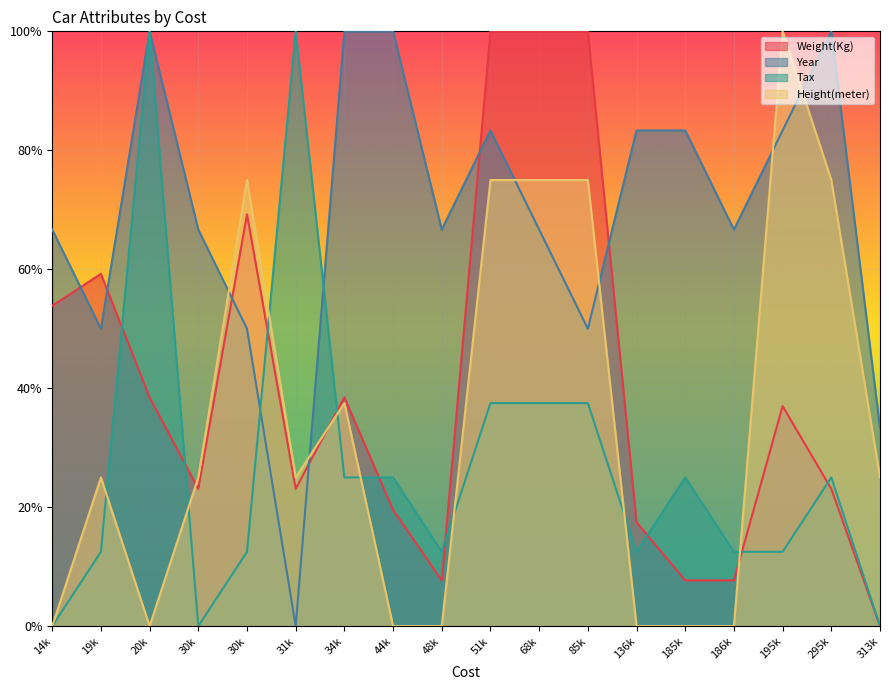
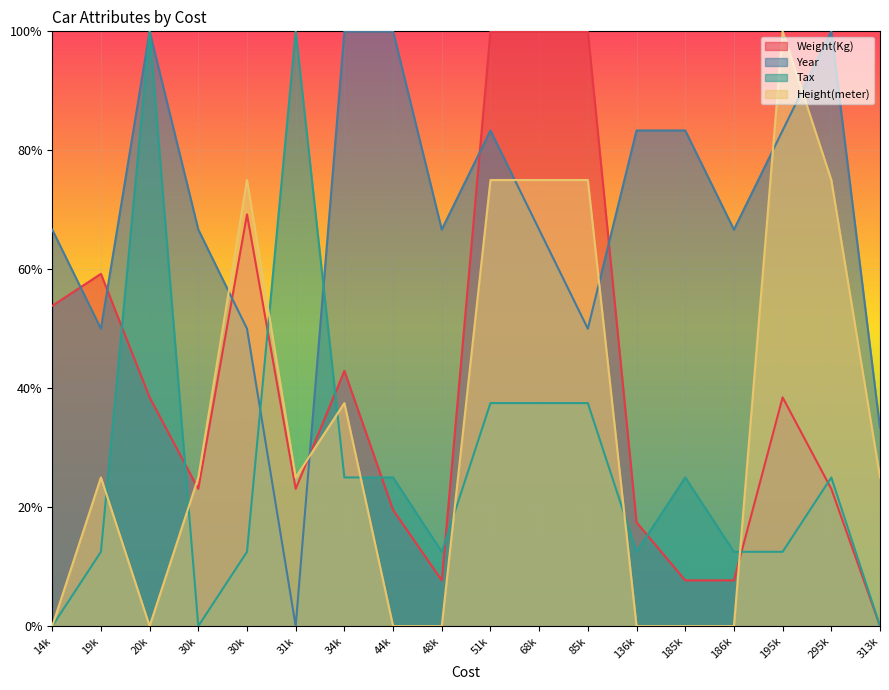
  {
    "Weight(Kg)": {
      "14k": "54%",
      "19k": "59%",
      "20k": "38%",
      "31k": "23%",
-     "34k": "38%",
+     "34k": "43%",
      "44k": "20%",
      "48k": "8%",
      "51k": "100%",
      "68k": "100%",
      "85k": "100%",
      "136k": "17%",
      "185k": "8%",
      "186k": "8%",
-     "195k": "37%",
+     "195k": "38%",
      "295k": "23%"
    },
    "Height(meter)": {
      "19k": "25%",
      "20k": "0%",
      "31k": "25%",
      "34k": "38%",
      "44k": "0%",
      "48k": "0%",
      "51k": "75%",
      "68k": "75%",
      "85k": "75%",
      "136k": "0%",
      "185k": "0%",
      "186k": "0%",
      "195k": "100%",
      "295k": "75%",
      "313k": "25%"
    }
  }
